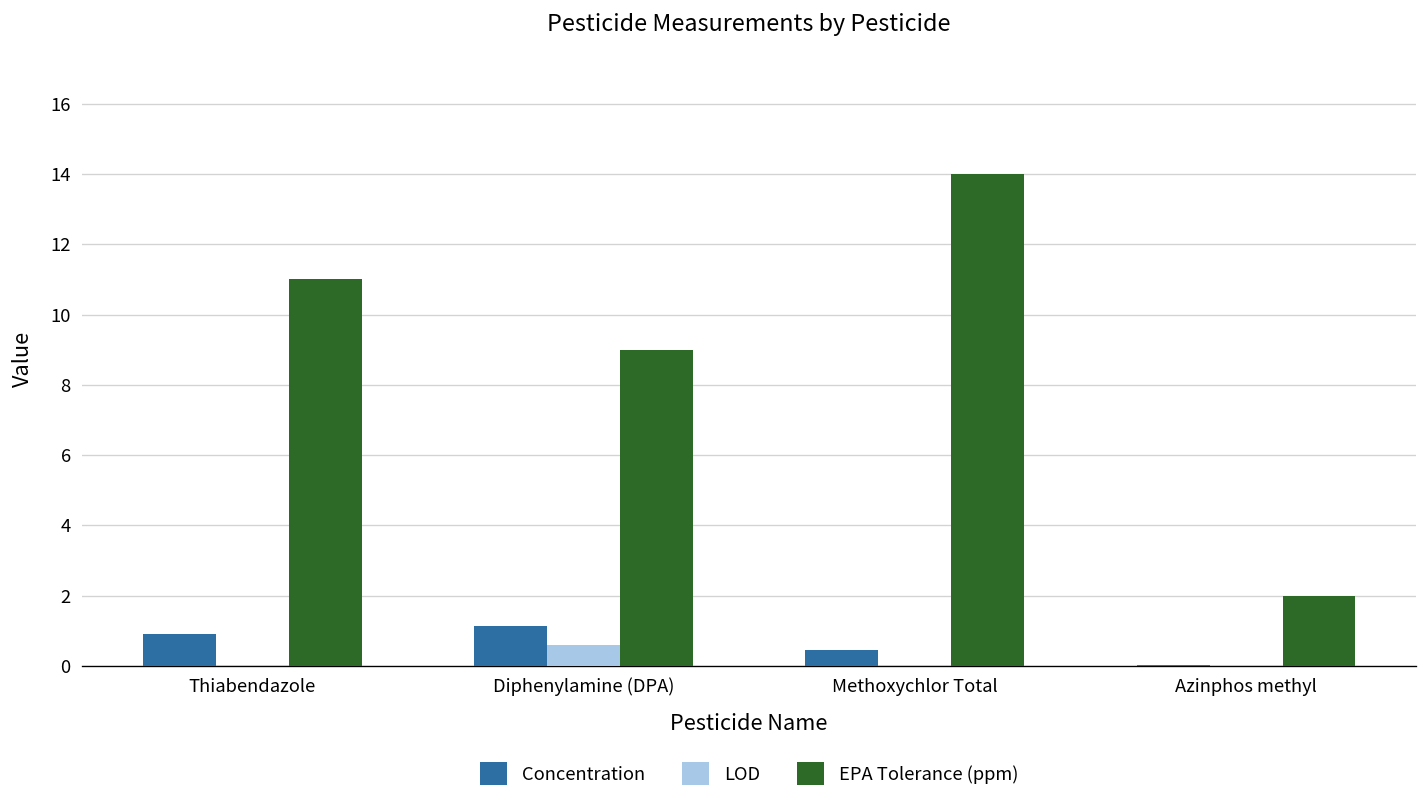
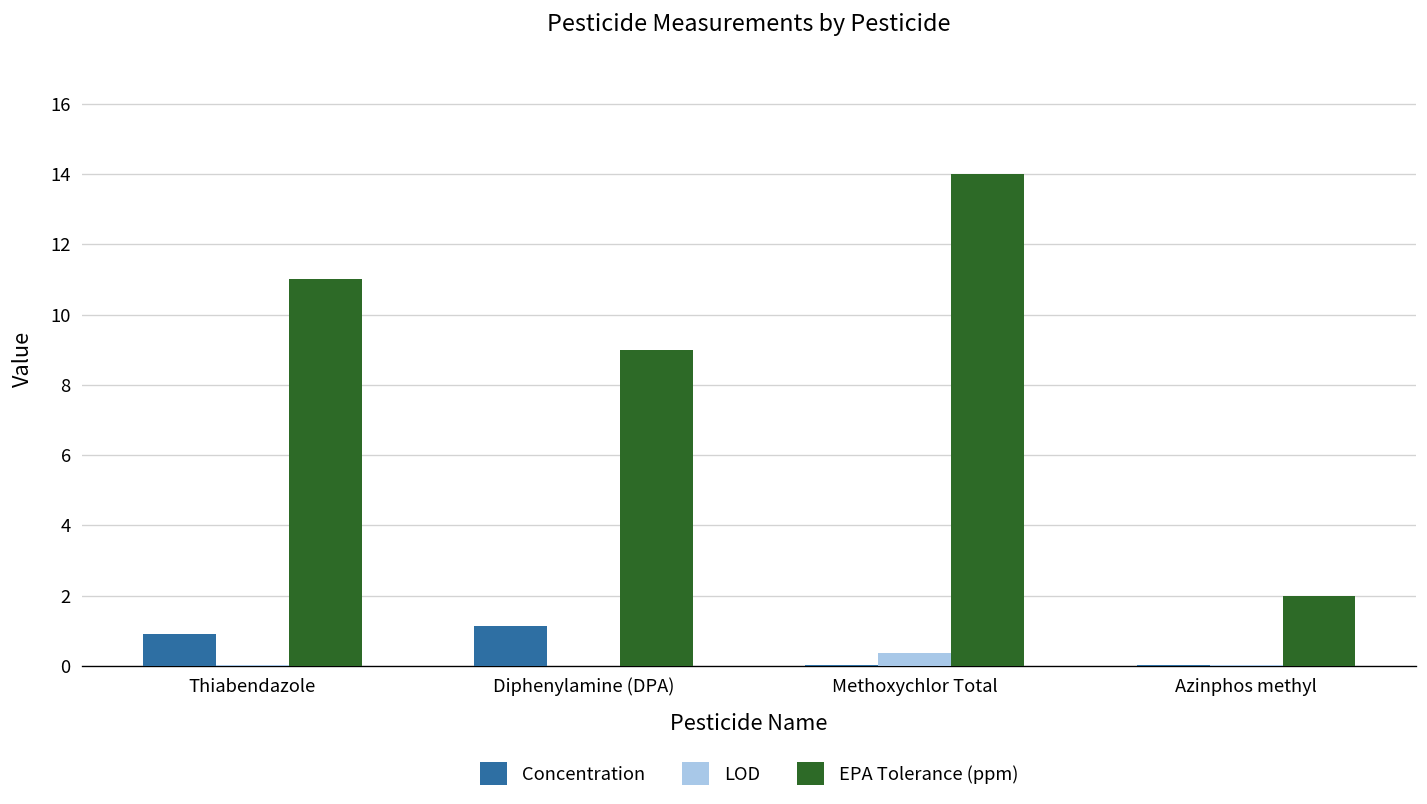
  {
    "Concentration": {
      "Thiabendazole": 0.9,
      "Diphenylamine (DPA)": 1.1,
-     "Methoxychlor Total": 0.5
+     "Methoxychlor Total": 0.0
    },
    "LOD": {
-     "Diphenylamine (DPA)": 0.6,
-     "Methoxychlor Total": 0.0
+     "Diphenylamine (DPA)": 0.0,
+     "Methoxychlor Total": 0.4
    },
    "EPA Tolerance (ppm)": {
      "Thiabendazole": 11.0,
      "Diphenylamine (DPA)": 9.0,
      "Methoxychlor Total": 14.0,
      "Azinphos methyl": 2.0
    }
  }
